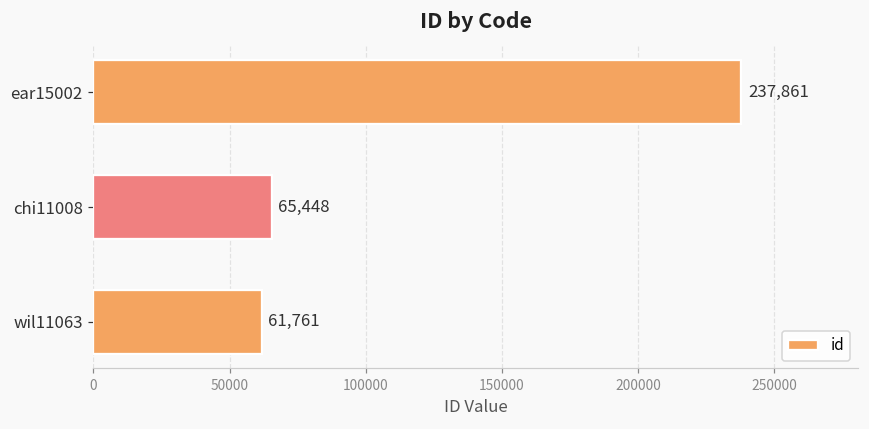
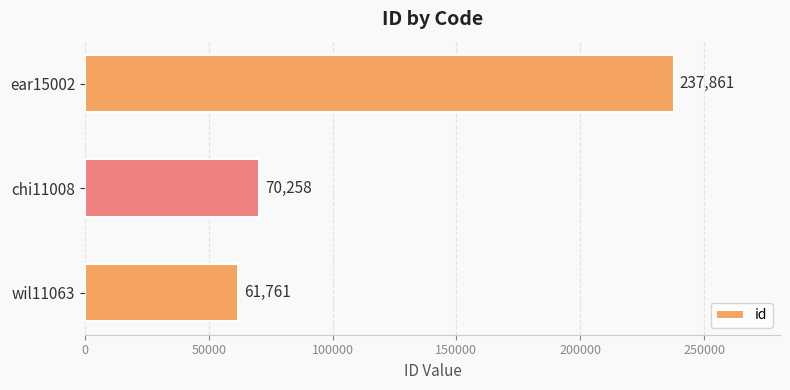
  {
    "ear15002": "237,861",
-   "chi11008": "65,448",
+   "chi11008": "70,258",
    "wil11063": "61,761"
  }
